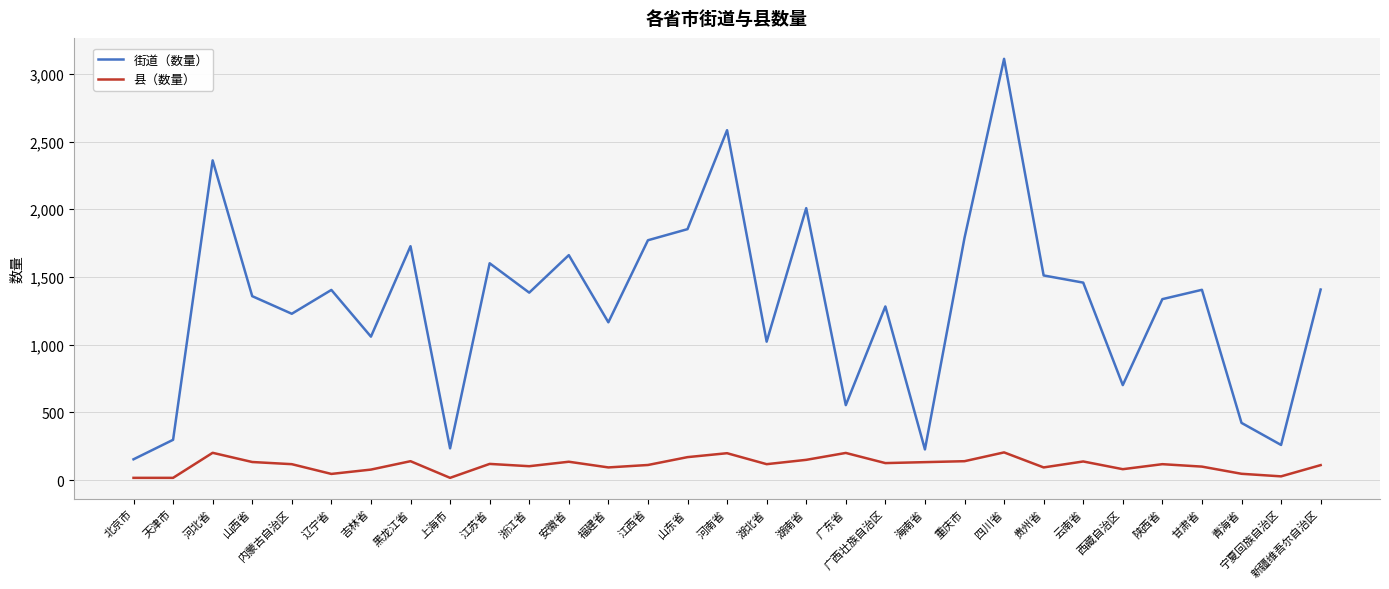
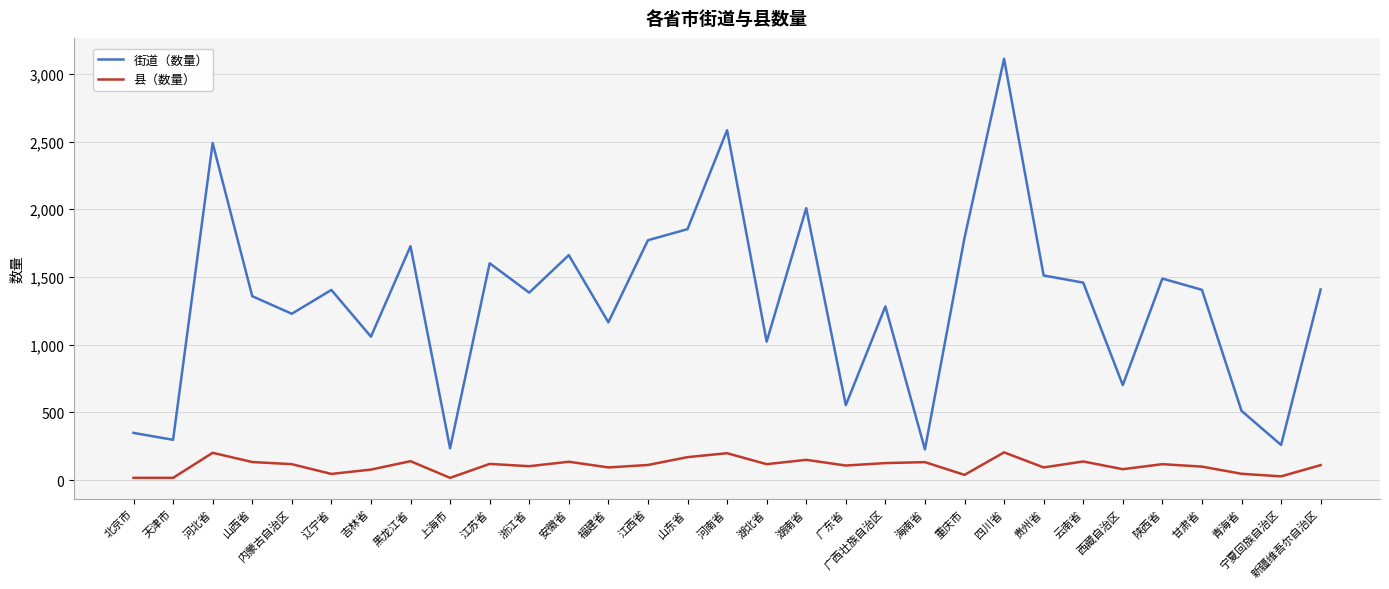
  {
    "街道（数量）": {
-     "北京市": "150",
+     "北京市": "350",
      "天津市": "300",
-     "河北省": "2,360",
+     "河北省": "2,490",
      "山西省": "1,360",
      "内蒙古自治区": "1,230",
      "辽宁省": "1,400",
      "吉林省": "1,060",
      "黑龙江省": "1,730",
      "上海市": "230",
      "江苏省": "1,600",
      "浙江省": "1,380",
      "安徽省": "1,660",
      "福建省": "1,170",
      "江西省": "1,770",
      "山东省": "1,850",
      "河南省": "2,580",
      "湖北省": "1,020",
      "湖南省": "2,010",
      "广东省": "550",
      "广西壮族自治区": "1,280",
      "海南省": "230",
      "重庆市": "1,790",
      "四川省": "3,110",
      "贵州省": "1,510",
      "云南省": "1,460",
      "西藏自治区": "700",
-     "陕西省": "1,340",
+     "陕西省": "1,490",
      "甘肃省": "1,410",
-     "青海省": "420",
+     "青海省": "510",
      "宁夏回族自治区": "260",
      "新疆维吾尔自治区": "1,410"
    },
    "县（数量）": {
      "北京市": "20",
      "天津市": "20",
      "河北省": "200",
      "山西省": "130",
      "内蒙古自治区": "120",
      "辽宁省": "50",
      "吉林省": "80",
      "黑龙江省": "140",
      "上海市": "20",
      "江苏省": "120",
      "浙江省": "100",
      "安徽省": "140",
      "福建省": "90",
      "江西省": "110",
      "山东省": "170",
      "河南省": "200",
      "湖北省": "120",
      "湖南省": "150",
-     "广东省": "200",
+     "广东省": "110",
      "广西壮族自治区": "130",
      "海南省": "130",
-     "重庆市": "140",
+     "重庆市": "40",
      "四川省": "200",
      "贵州省": "90",
      "云南省": "140",
      "西藏自治区": "80",
      "陕西省": "120",
      "甘肃省": "100",
      "青海省": "50",
      "宁夏回族自治区": "30",
      "新疆维吾尔自治区": "110"
    }
  }
